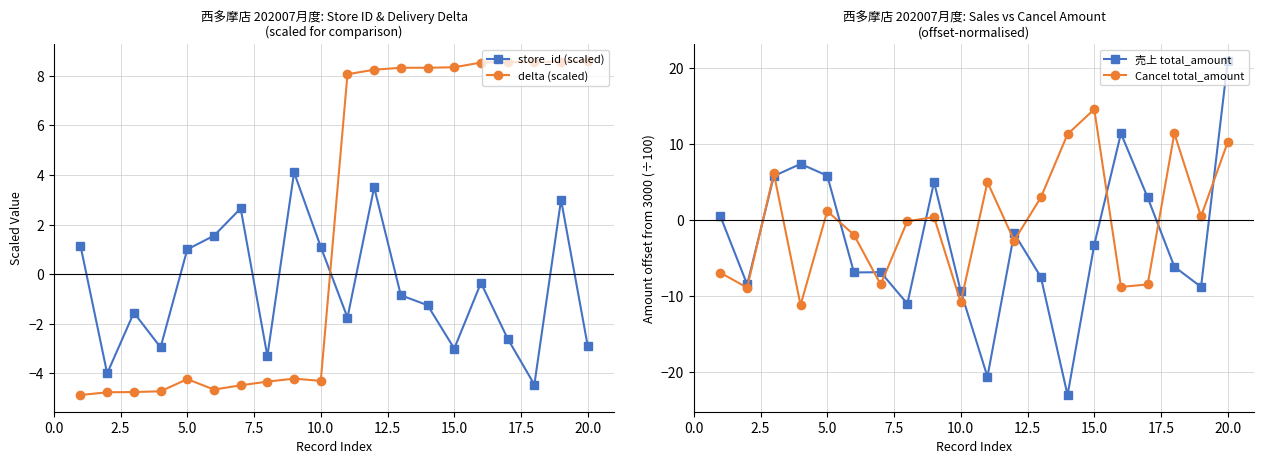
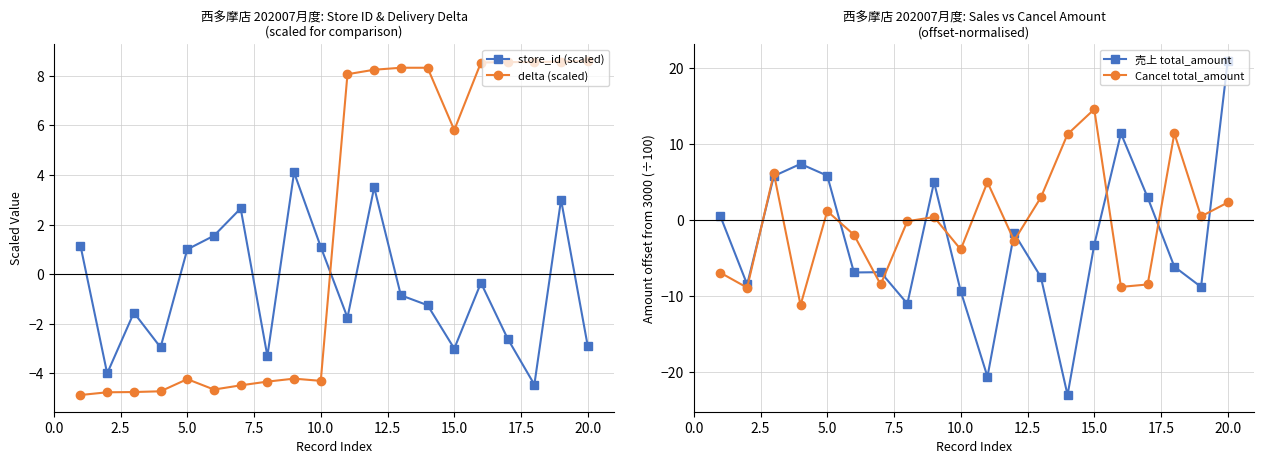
  {
    "西多摩店 202007月度: Store ID & Delivery Delta (scaled for comparison)": {
      "store_id (scaled)": {
        "5.0": 1.0,
        "10.0": 1.1,
        "15.0": -3.0,
        "20.0": -2.9
      },
      "delta (scaled)": {
        "5.0": -4.2,
        "10.0": -4.3,
-       "15.0": 8.3
+       "15.0": 5.8
      }
    },
    "西多摩店 202007月度: Sales vs Cancel Amount (offset-normalised)": {
      "売上 total_amount": {
        "5.0": 6,
        "10.0": -9,
        "15.0": -3
      },
      "Cancel total_amount": {
        "5.0": 1,
-       "10.0": -11,
+       "10.0": -4,
        "15.0": 15,
-       "20.0": 10
+       "20.0": 2
      }
    }
  }
